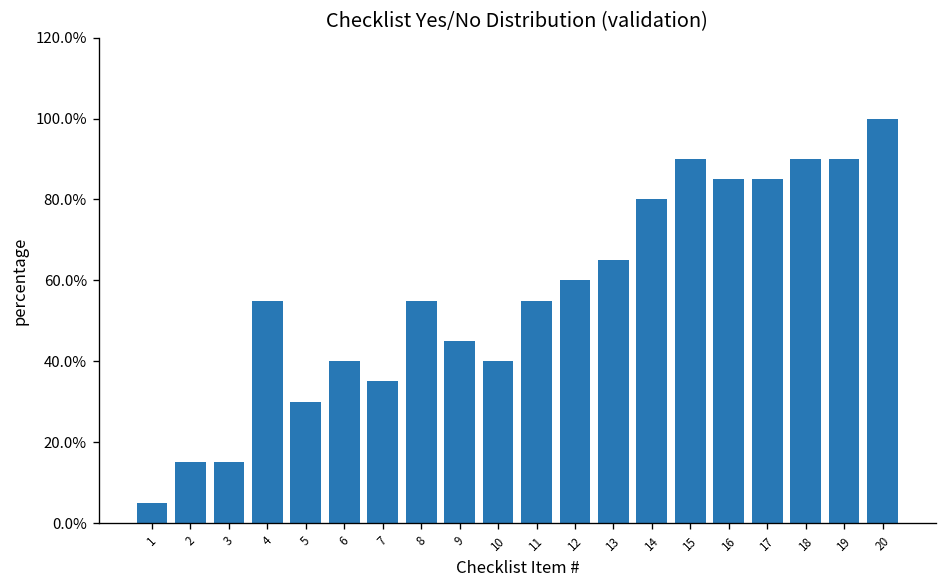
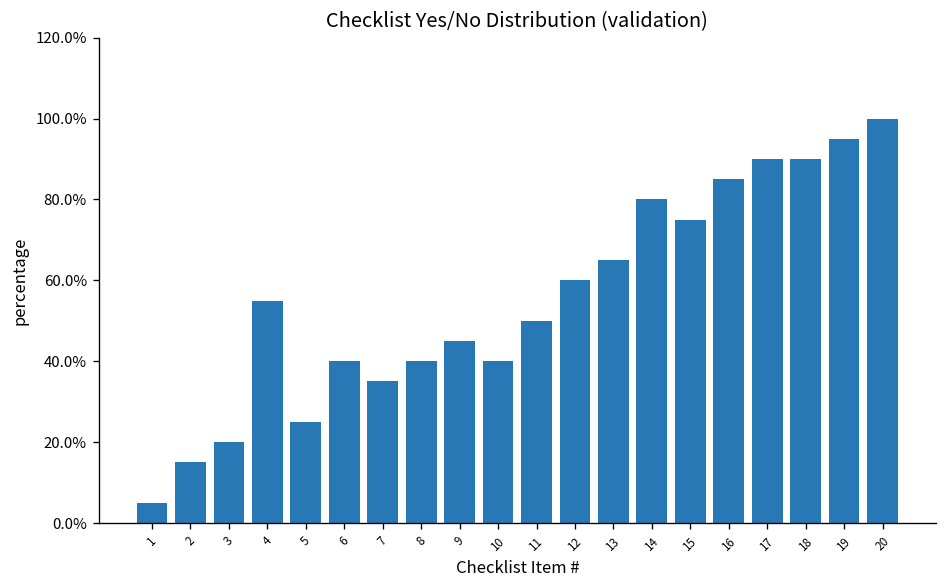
  {
    "1": "5%",
    "2": "15%",
-   "3": "15%",
+   "3": "20%",
    "4": "55%",
-   "5": "30%",
+   "5": "25%",
    "6": "40%",
    "7": "35%",
-   "8": "55%",
+   "8": "40%",
    "9": "45%",
    "10": "40%",
-   "11": "55%",
+   "11": "50%",
    "12": "60%",
    "13": "65%",
    "14": "80%",
-   "15": "90%",
+   "15": "75%",
    "16": "85%",
-   "17": "85%",
+   "17": "90%",
    "18": "90%",
-   "19": "90%",
+   "19": "95%",
    "20": "100%"
  }
